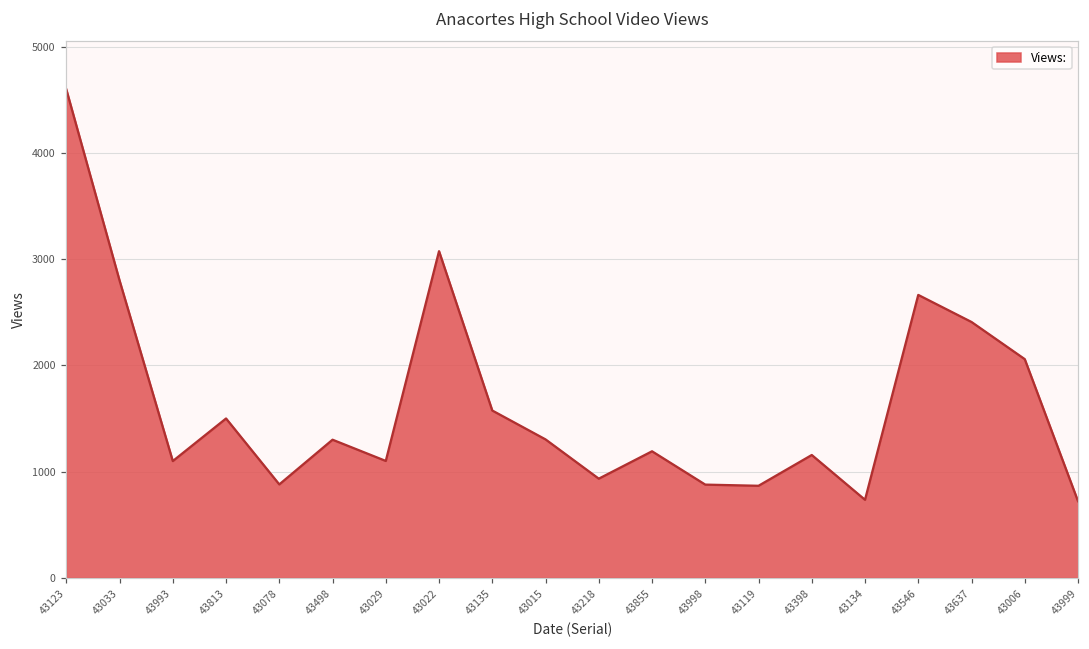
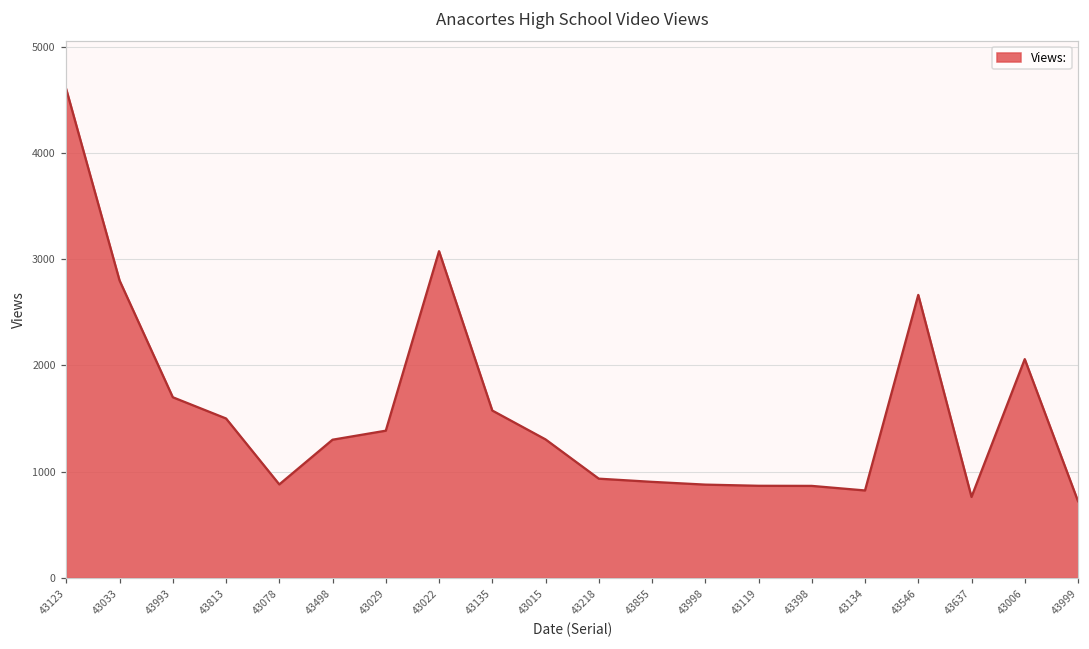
  {
    "43123": 4600,
    "43033": 2800,
-   "43993": 1100,
+   "43993": 1700,
    "43813": 1500,
    "43078": 900,
    "43498": 1300,
-   "43029": 1100,
+   "43029": 1400,
    "43022": 3100,
    "43135": 1600,
    "43015": 1300,
    "43218": 900,
-   "43855": 1200,
+   "43855": 900,
    "43998": 900,
    "43119": 900,
-   "43398": 1200,
-   "43134": 700,
+   "43398": 900,
+   "43134": 800,
    "43546": 2700,
-   "43637": 2400,
+   "43637": 800,
    "43006": 2100,
    "43999": 700
  }
